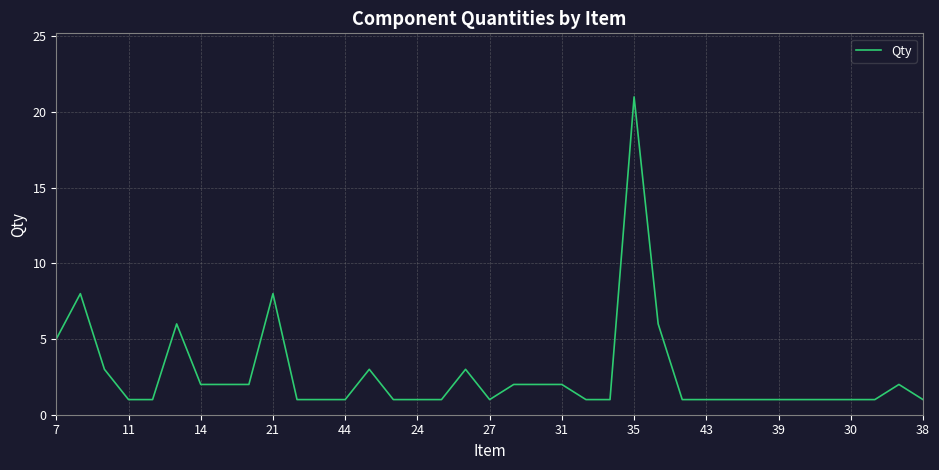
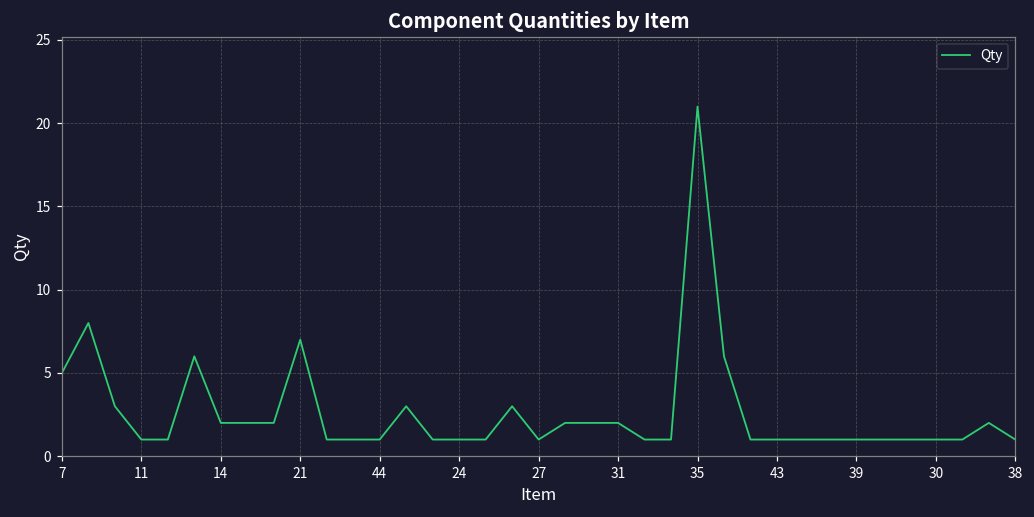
  {
-   "21": 8,
+   "21": 7,
    "44": 1,
    "24": 1,
    "27": 1,
    "43": 1,
    "39": 1,
    "30": 1,
    "38": 1
  }
